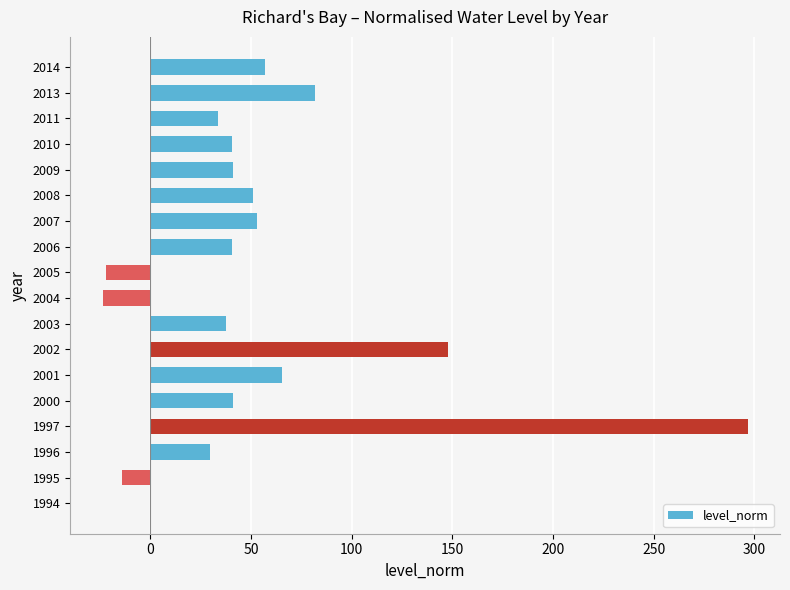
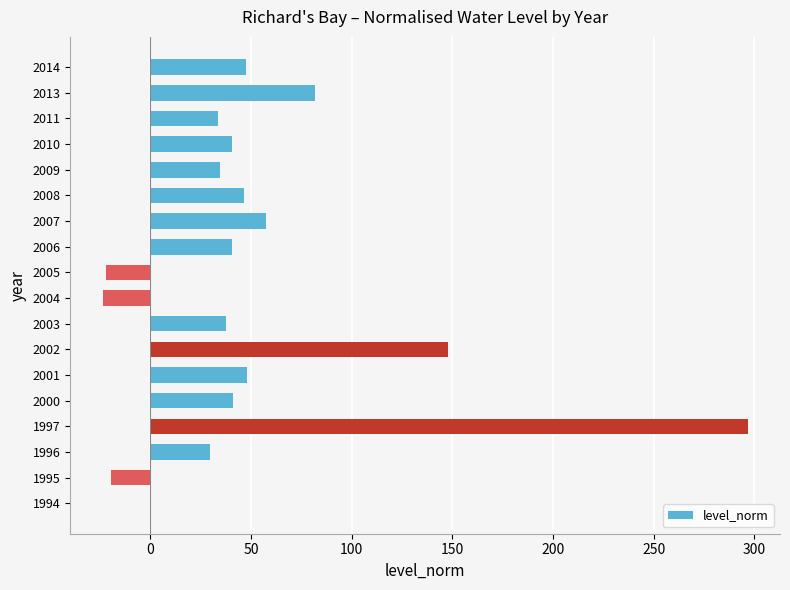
  {
-   "2014": 57,
+   "2014": 48,
    "2013": 82,
    "2011": 34,
    "2010": 41,
-   "2009": 41,
-   "2008": 51,
-   "2007": 53,
+   "2009": 34,
+   "2008": 47,
+   "2007": 57,
    "2006": 40,
    "2005": -22,
    "2004": -24,
    "2003": 37,
    "2002": 148,
-   "2001": 65,
+   "2001": 48,
    "2000": 41,
    "1997": 297,
    "1996": 30,
-   "1995": -14,
+   "1995": -19,
    "1994": 0
  }
